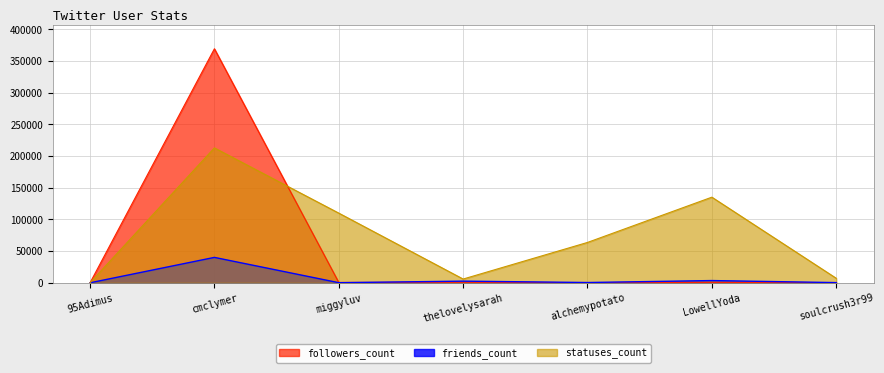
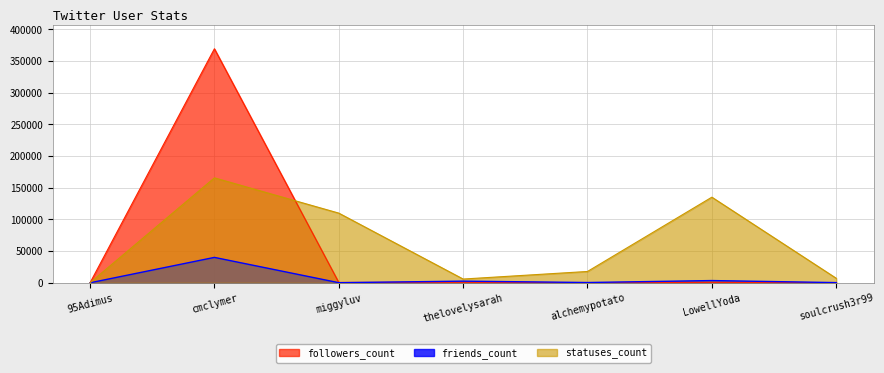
  {
    "followers_count": {
      "cmclymer": 370000
    },
    "friends_count": {
      "cmclymer": 40000
    },
    "statuses_count": {
-     "cmclymer": 210000,
+     "cmclymer": 170000,
      "miggyluv": 110000,
-     "alchemypotato": 60000,
+     "alchemypotato": 20000,
      "LowellYoda": 140000,
      "soulcrush3r99": 10000
    }
  }
